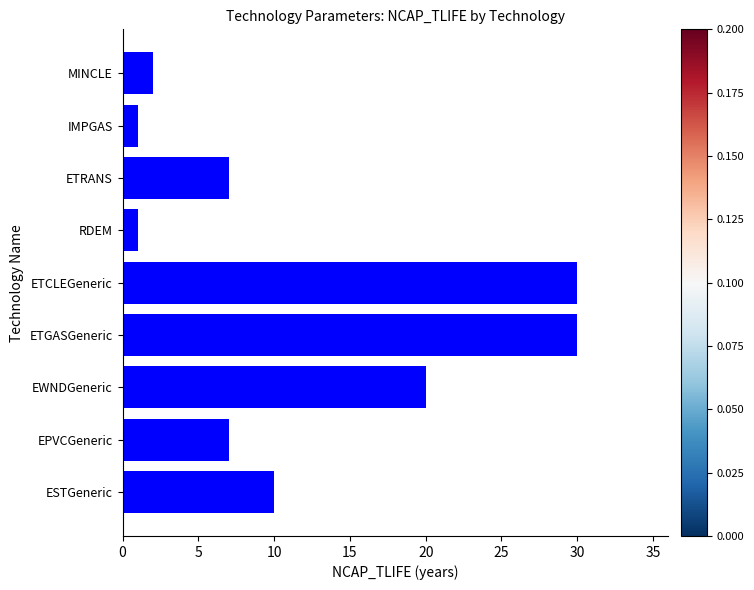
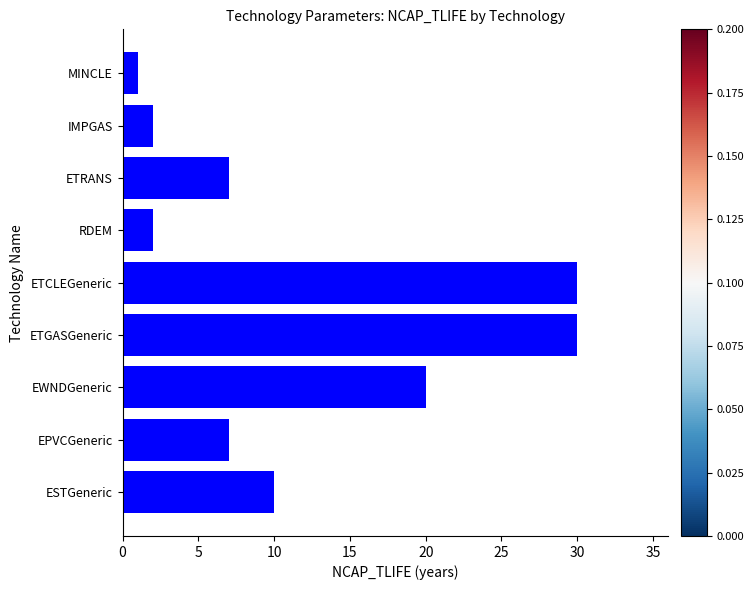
  {
-   "MINCLE": 2,
-   "IMPGAS": 1,
+   "MINCLE": 1,
+   "IMPGAS": 2,
    "ETRANS": 7,
-   "RDEM": 1,
+   "RDEM": 2,
    "ETCLEGeneric": 30,
    "ETGASGeneric": 30,
    "EWNDGeneric": 20,
    "EPVCGeneric": 7,
    "ESTGeneric": 10
  }
